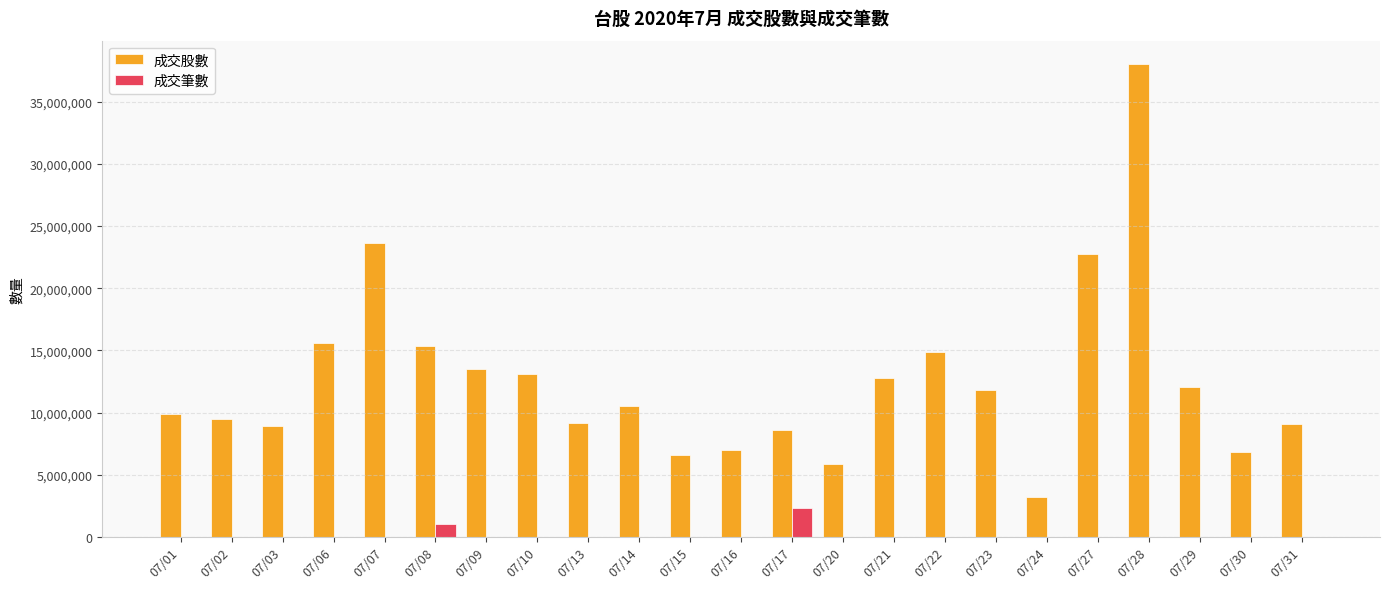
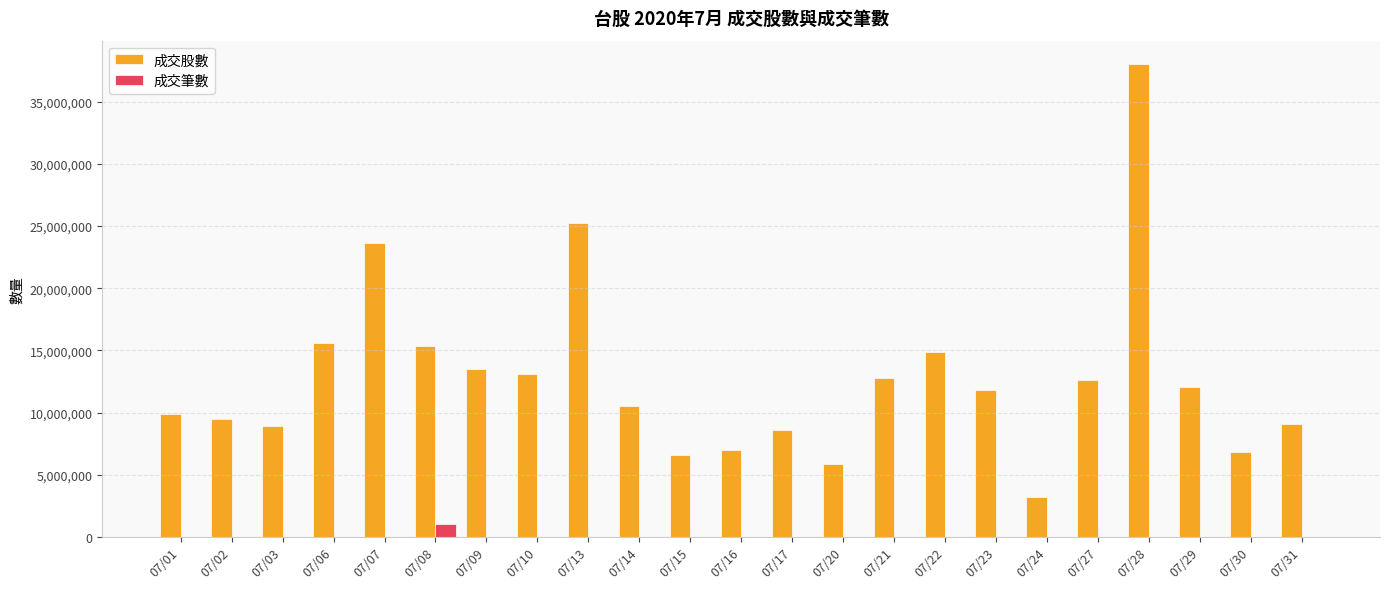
  {
    "成交股數": {
      "07/01": "9,900,000",
      "07/02": "9,500,000",
      "07/03": "8,900,000",
      "07/06": "15,600,000",
      "07/07": "23,700,000",
      "07/08": "15,300,000",
      "07/09": "13,500,000",
      "07/10": "13,100,000",
-     "07/13": "9,200,000",
+     "07/13": "25,200,000",
      "07/14": "10,500,000",
      "07/15": "6,600,000",
      "07/16": "7,000,000",
      "07/17": "8,600,000",
      "07/20": "5,900,000",
      "07/21": "12,700,000",
      "07/22": "14,900,000",
      "07/23": "11,800,000",
      "07/24": "3,200,000",
-     "07/27": "22,800,000",
+     "07/27": "12,600,000",
      "07/28": "38,000,000",
      "07/29": "12,000,000",
      "07/30": "6,900,000",
      "07/31": "9,000,000"
    },
    "成交筆數": {
      "07/08": "1,000,000",
-     "07/17": "2,300,000"
+     "07/17": "0"
    }
  }
